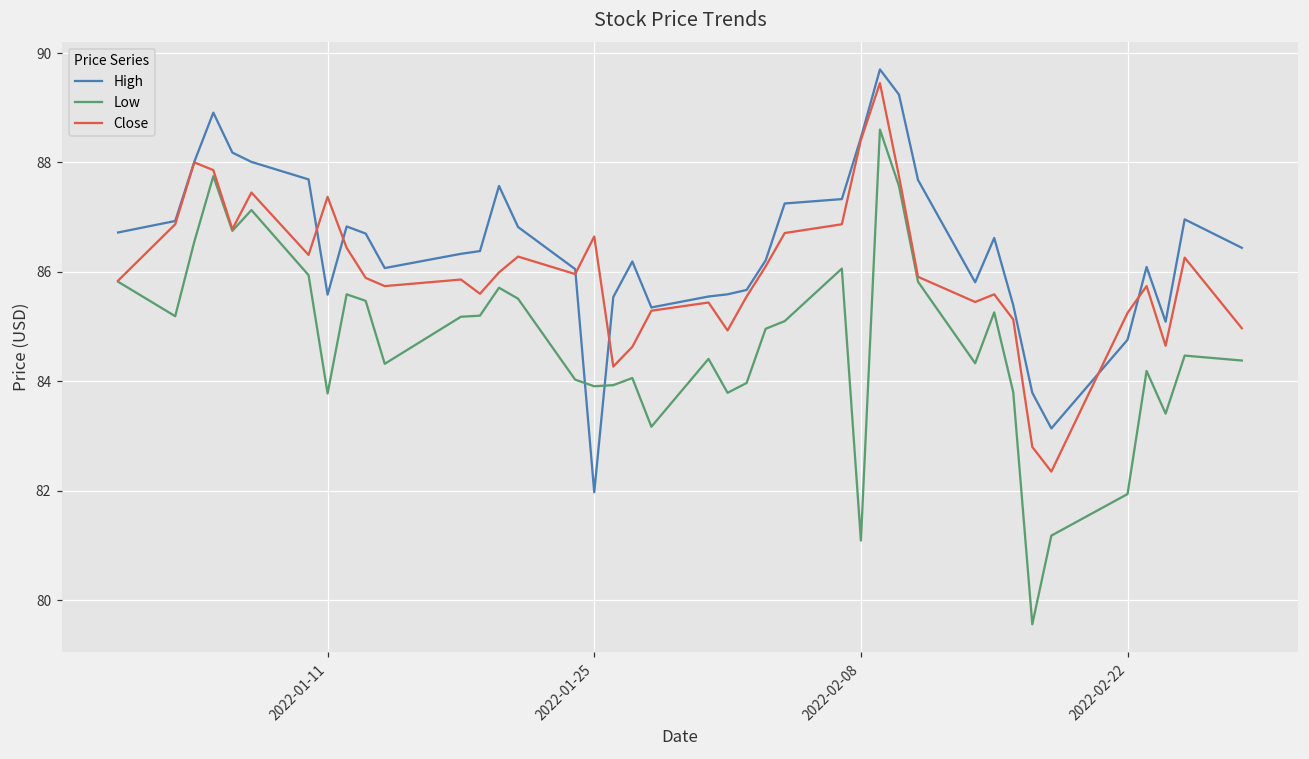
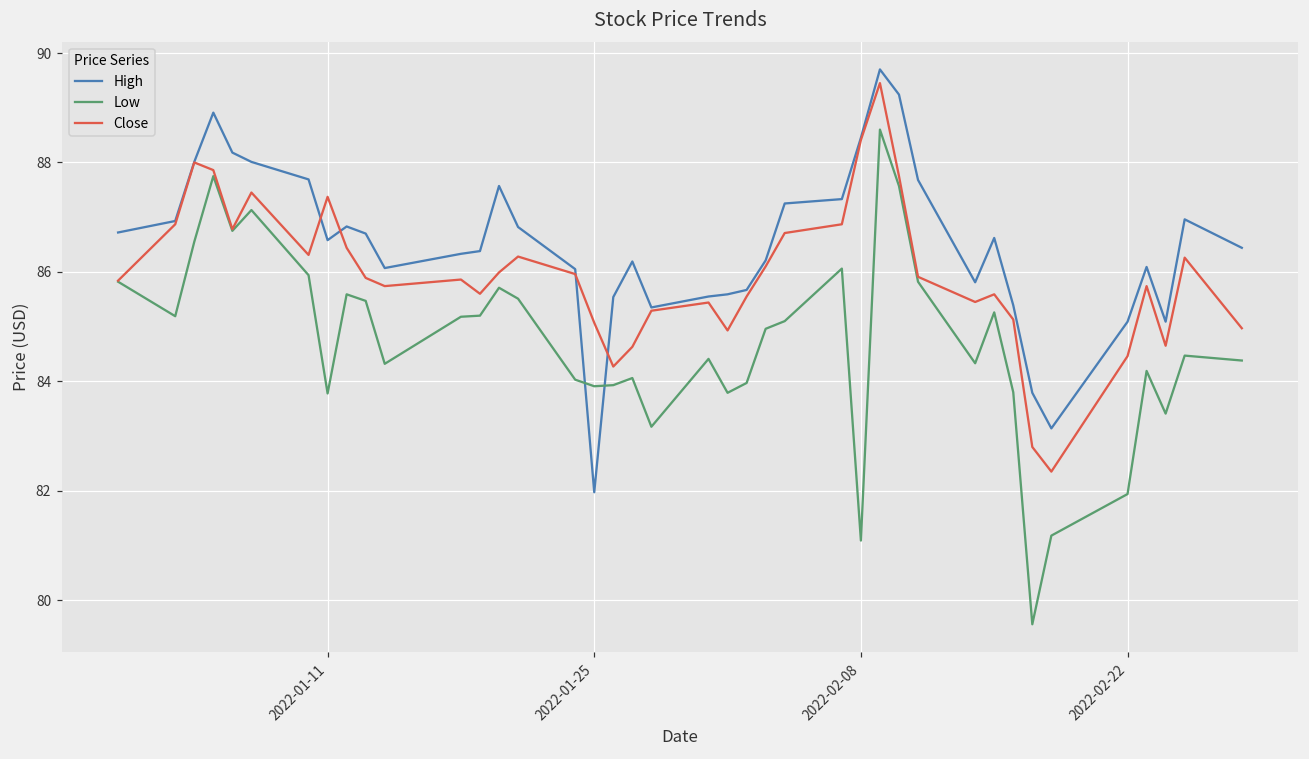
  {
    "High": {
-     "2022-01-11": 85.6,
+     "2022-01-11": 86.6,
      "2022-01-25": 82.0,
-     "2022-02-22": 84.8
+     "2022-02-22": 85.1
    },
    "Low": {
      "2022-01-11": 83.8,
      "2022-01-25": 83.9,
      "2022-02-08": 81.1,
      "2022-02-22": 81.9
    },
    "Close": {
      "2022-01-11": 87.4,
-     "2022-01-25": 86.6,
-     "2022-02-22": 85.3
+     "2022-01-25": 85.1,
+     "2022-02-22": 84.5
    }
  }
